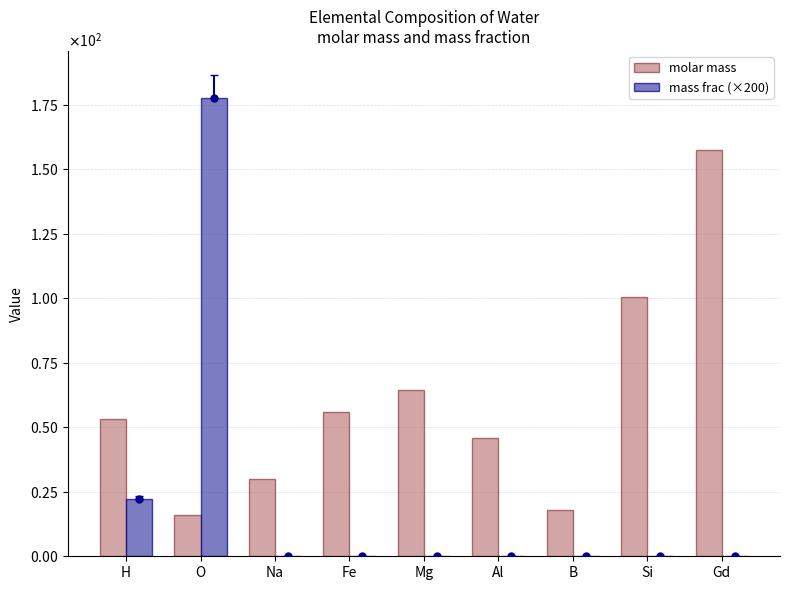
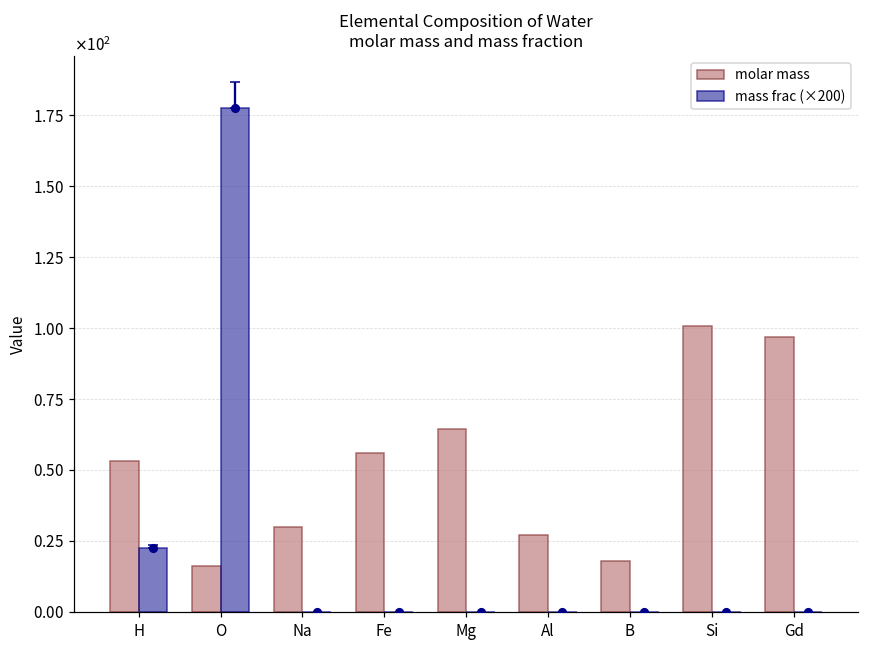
  {
    "molar mass": {
      "H": 53,
      "O": 16,
      "Na": 30,
      "Fe": 56,
      "Mg": 64,
-     "Al": 46,
+     "Al": 27,
      "B": 18,
      "Si": 101,
-     "Gd": 157
+     "Gd": 97
    },
    "mass frac (×200)": {
      "H": 22,
      "O": 178,
      "Na": 0,
      "Fe": 0,
      "Mg": 0,
      "Al": 0,
      "B": 0,
      "Si": 0,
      "Gd": 0
    }
  }
